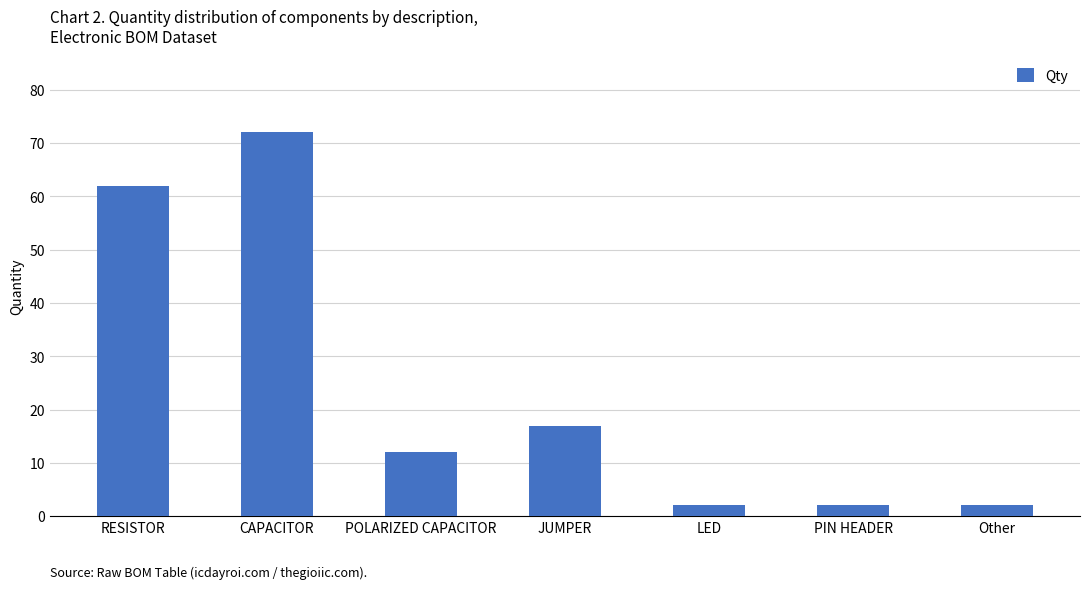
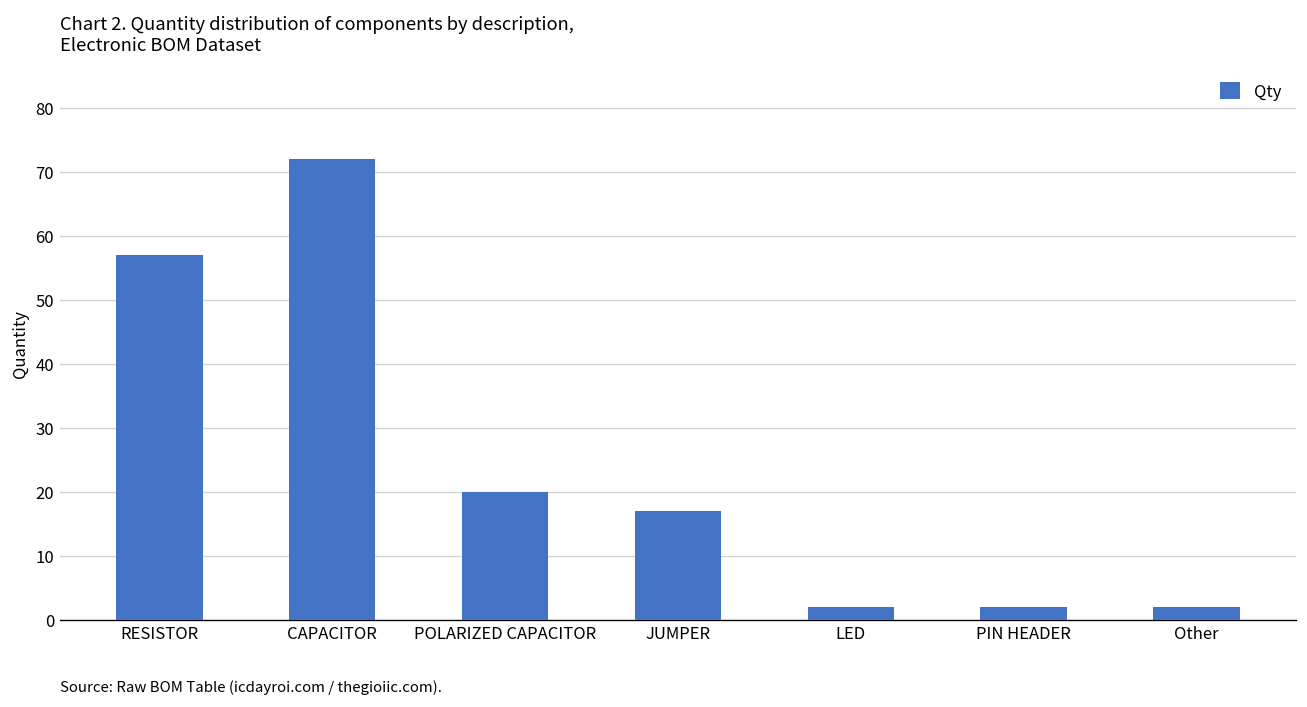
  {
-   "RESISTOR": 62,
+   "RESISTOR": 57,
    "CAPACITOR": 72,
-   "POLARIZED CAPACITOR": 12,
+   "POLARIZED CAPACITOR": 20,
    "JUMPER": 17,
    "LED": 2,
    "PIN HEADER": 2,
    "Other": 2
  }
